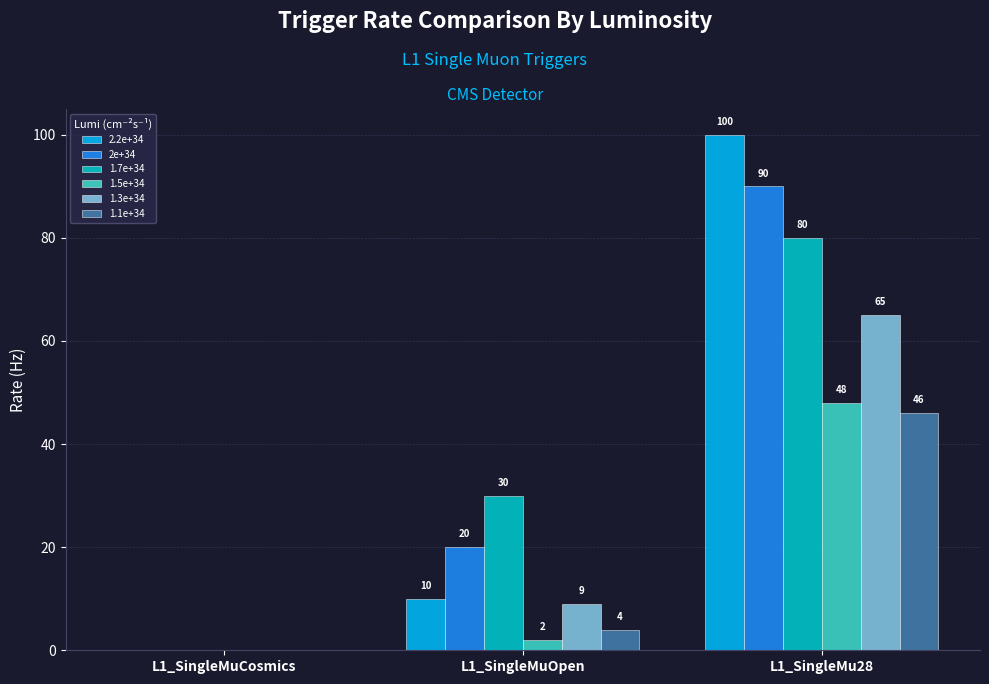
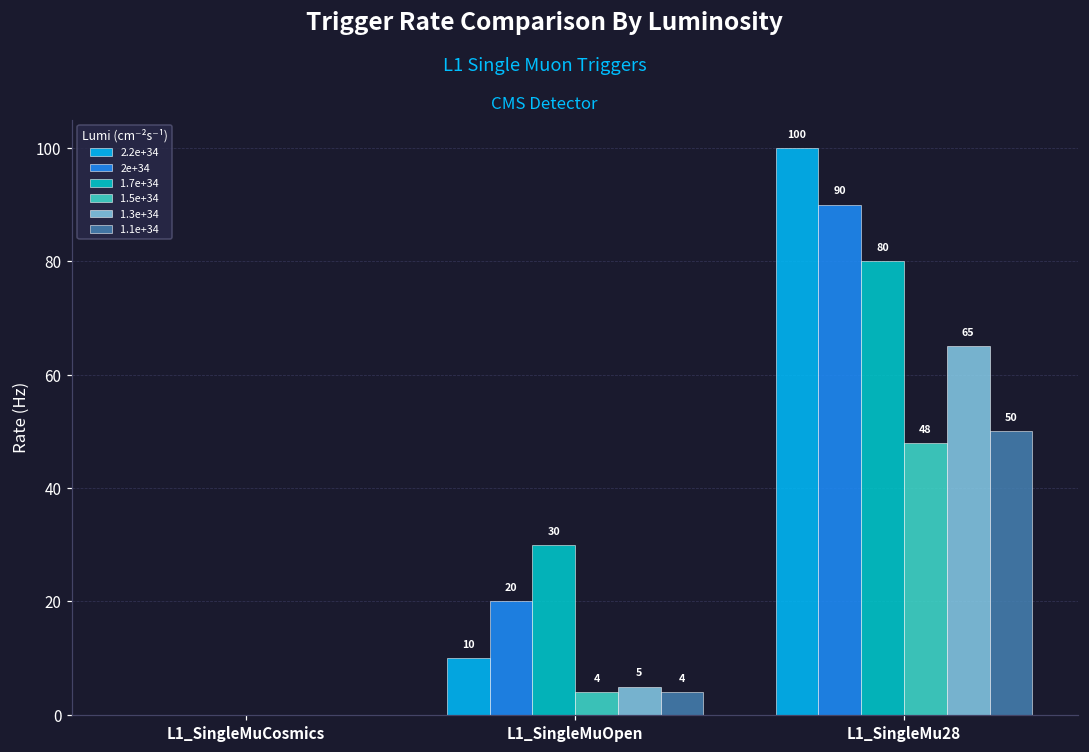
  {
    "1.5e+34": {
-     "L1_SingleMuOpen": 2,
+     "L1_SingleMuOpen": 4,
      "L1_SingleMu28": 48
    },
    "1.3e+34": {
-     "L1_SingleMuOpen": 9,
+     "L1_SingleMuOpen": 5,
      "L1_SingleMu28": 65
    },
    "1.1e+34": {
      "L1_SingleMuOpen": 4,
-     "L1_SingleMu28": 46
+     "L1_SingleMu28": 50
    }
  }
